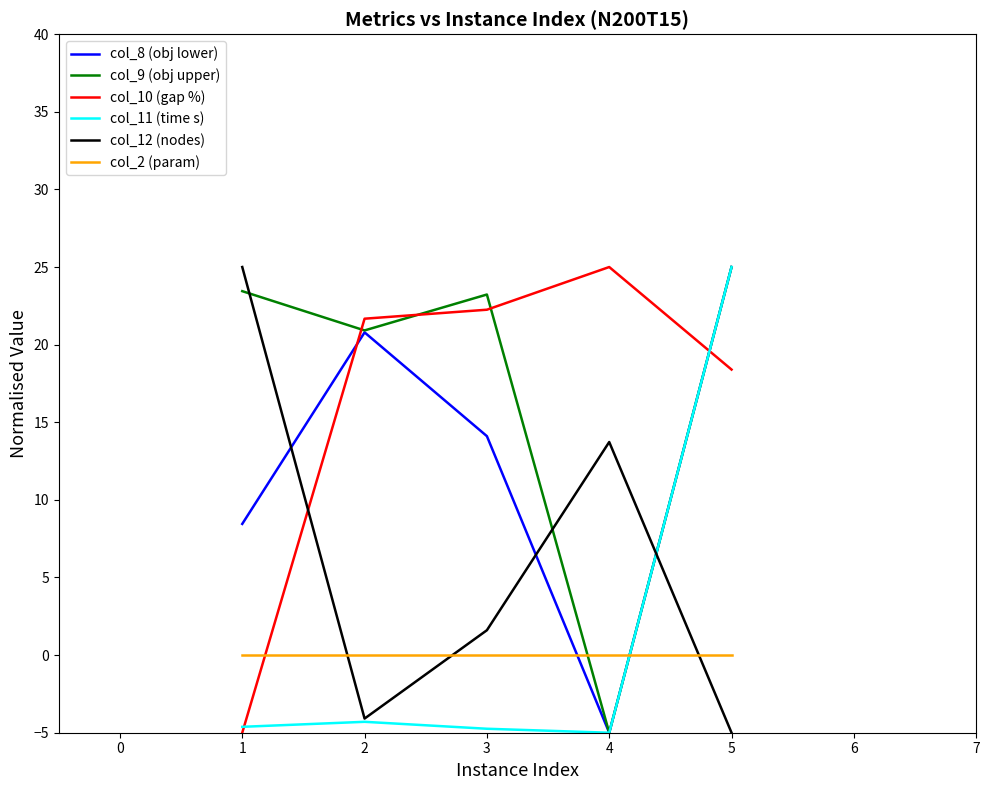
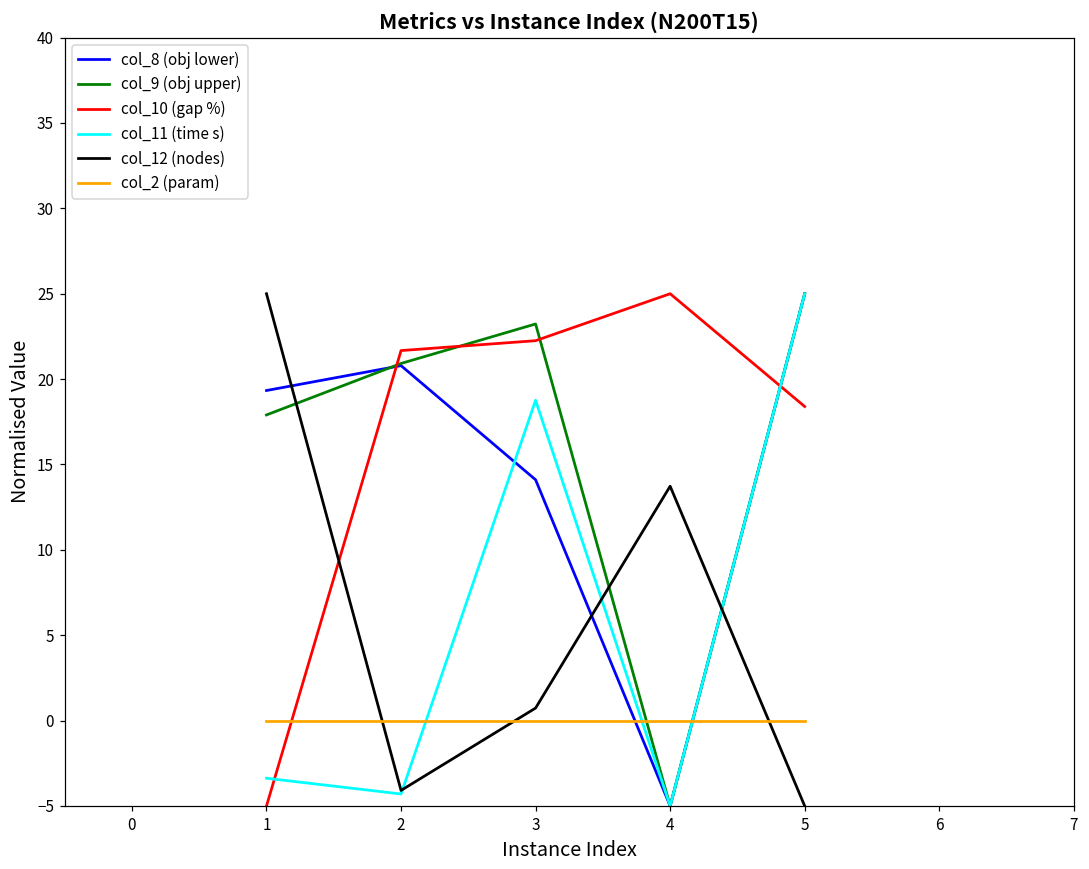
  {
    "col_8 (obj lower)": {
-     "1": 8.5,
+     "1": 19.3,
      "3": 14.1
    },
    "col_9 (obj upper)": {
-     "1": 23.4,
+     "1": 17.9,
      "3": 23.2
    },
    "col_10 (gap %)": {
      "1": -5.0,
      "2": 21.7,
      "3": 22.2,
      "4": 25.0,
      "5": 18.4
    },
    "col_11 (time s)": {
-     "1": -4.6,
+     "1": -3.4,
      "2": -4.3,
-     "3": -4.7
+     "3": 18.8
    },
    "col_12 (nodes)": {
      "1": 25.0,
      "2": -4.1,
-     "3": 1.6,
+     "3": 0.7,
      "4": 13.7,
      "5": -5.0
    },
    "col_2 (param)": {
      "1": 0.0,
      "2": 0.0,
      "3": 0.0,
      "4": 0.0,
      "5": 0.0
    }
  }
